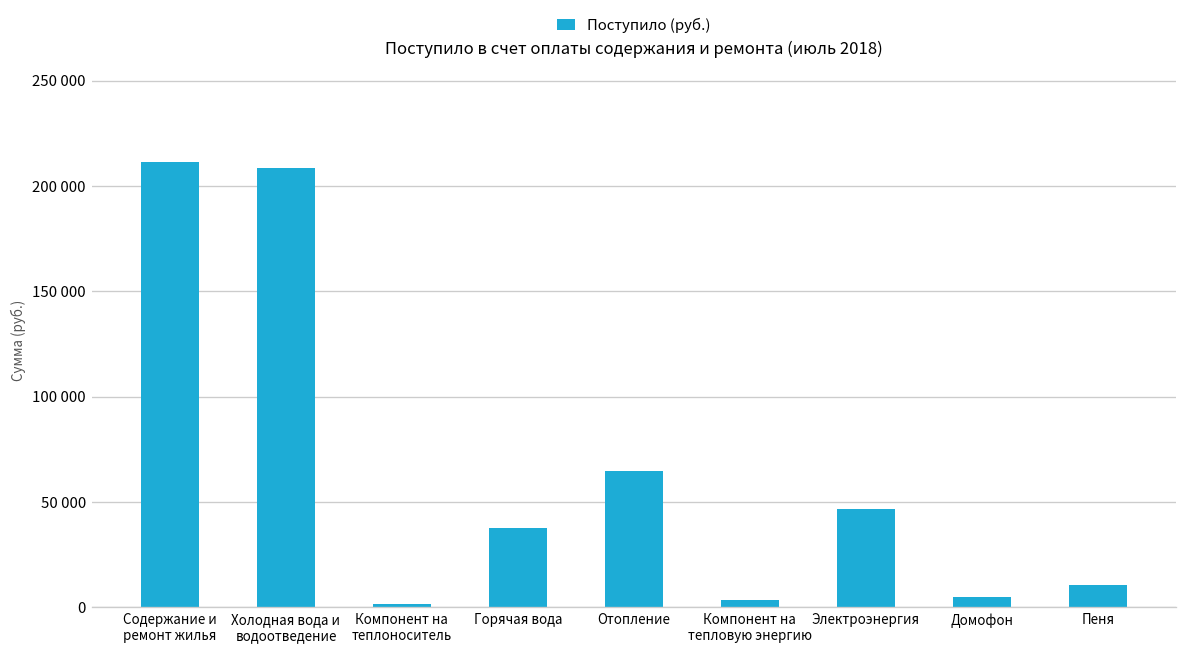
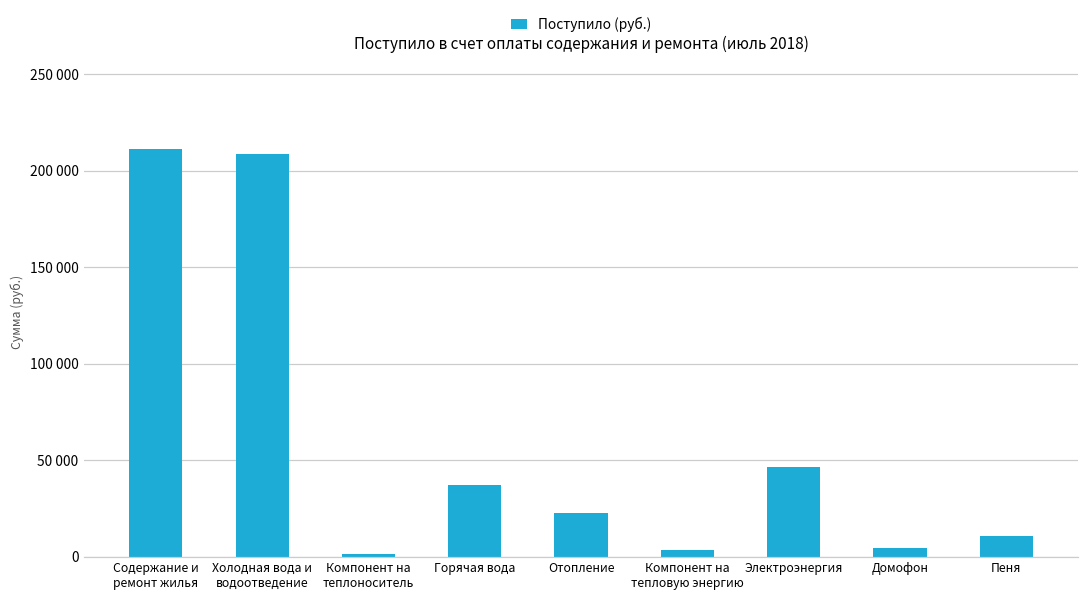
  {
    "Содержание и ремонт жилья": 211000,
    "Холодная вода и водоотведение": 209000,
    "Компонент на теплоноситель": 2000,
    "Горячая вода": 37000,
-   "Отопление": 65000,
+   "Отопление": 23000,
    "Компонент на тепловую энергию": 4000,
    "Электроэнергия": 47000,
    "Домофон": 5000,
    "Пеня": 11000
  }
